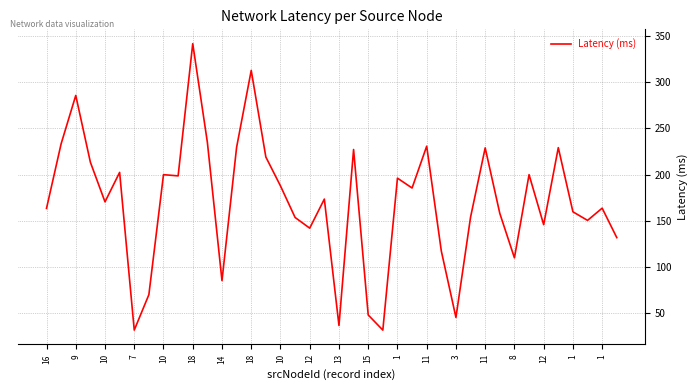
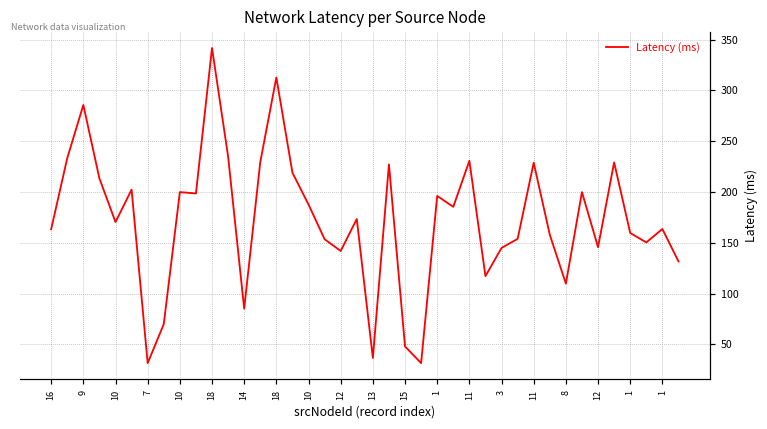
  {
    "9": 290,
    "7": 30,
-   "3": 50
+   "3": 150
  }
